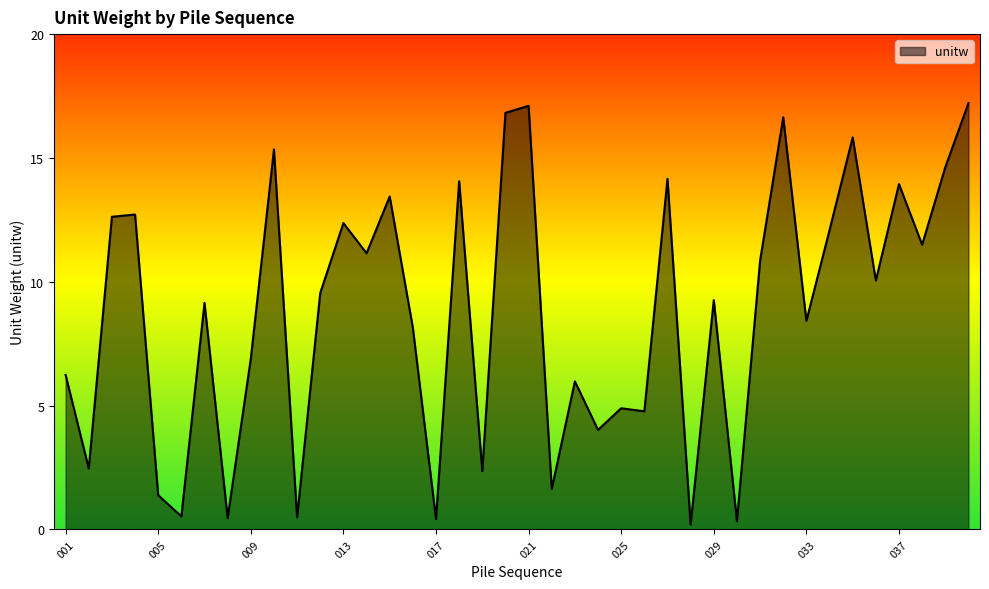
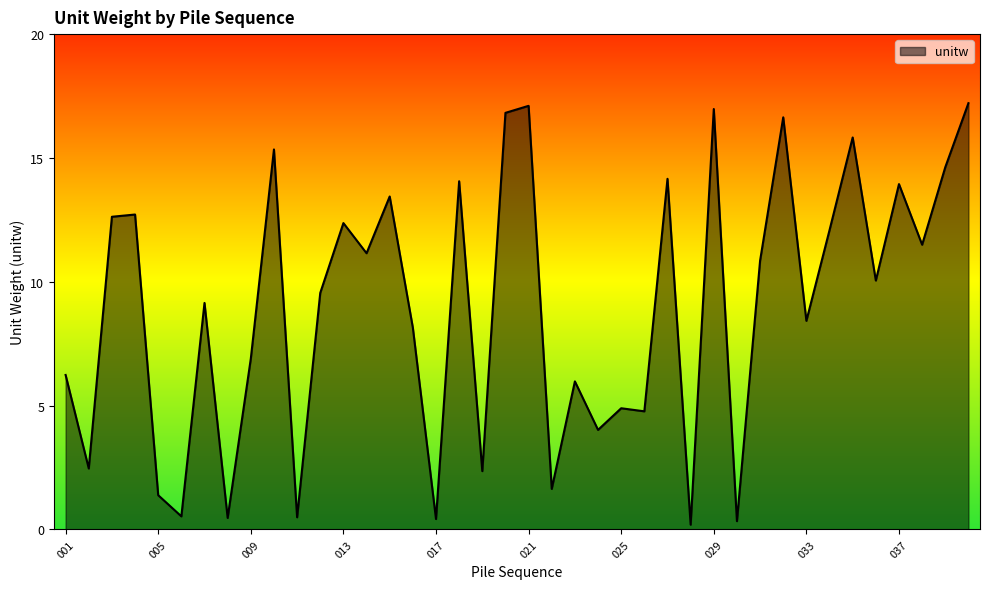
  {
    "001": 6.2,
    "005": 1.4,
    "009": 6.9,
    "013": 12.4,
    "017": 0.4,
    "021": 17.1,
    "025": 4.9,
-   "029": 9.3,
+   "029": 17.0,
    "033": 8.4,
    "037": 13.9
  }
